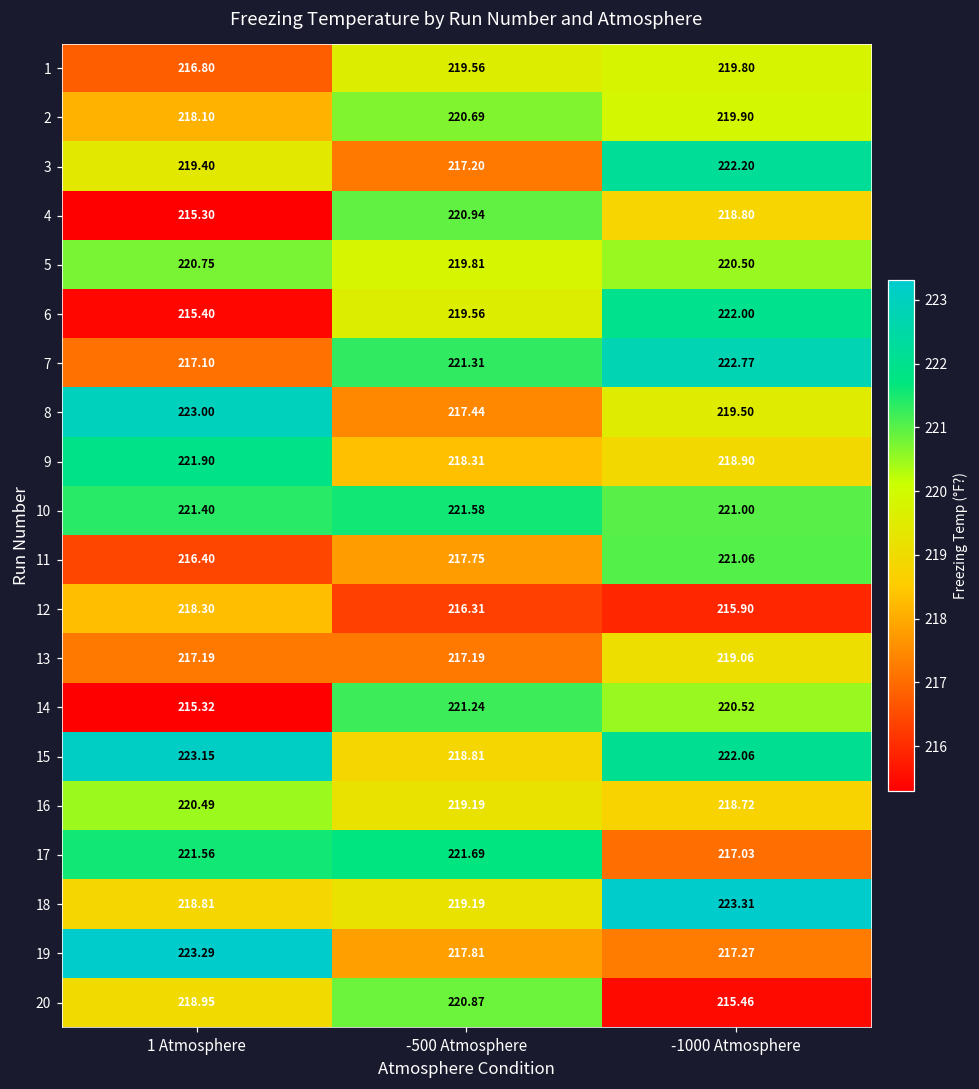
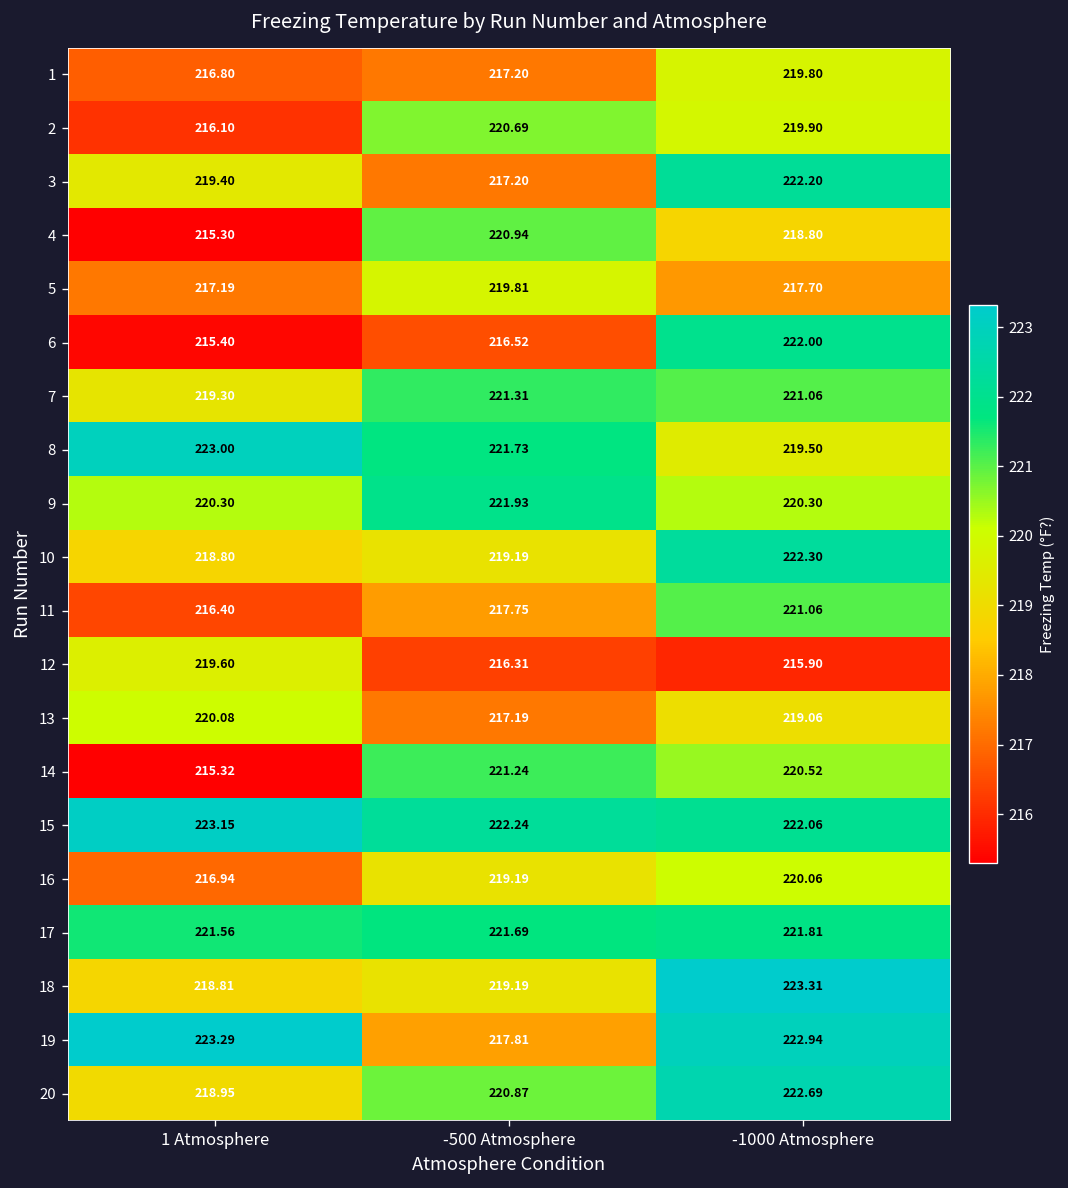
  {
    "1": {
      "1 Atmosphere": 216.80,
-     "-500 Atmosphere": 219.56,
+     "-500 Atmosphere": 217.20,
      "-1000 Atmosphere": 219.80
    },
    "2": {
-     "1 Atmosphere": 218.10,
+     "1 Atmosphere": 216.10,
      "-500 Atmosphere": 220.69,
      "-1000 Atmosphere": 219.90
    },
    "3": {
      "1 Atmosphere": 219.40,
      "-500 Atmosphere": 217.20,
      "-1000 Atmosphere": 222.20
    },
    "4": {
      "1 Atmosphere": 215.30,
      "-500 Atmosphere": 220.94,
      "-1000 Atmosphere": 218.80
    },
    "5": {
-     "1 Atmosphere": 220.75,
+     "1 Atmosphere": 217.19,
      "-500 Atmosphere": 219.81,
-     "-1000 Atmosphere": 220.50
+     "-1000 Atmosphere": 217.70
    },
    "6": {
      "1 Atmosphere": 215.40,
-     "-500 Atmosphere": 219.56,
+     "-500 Atmosphere": 216.52,
      "-1000 Atmosphere": 222.00
    },
    "7": {
-     "1 Atmosphere": 217.10,
+     "1 Atmosphere": 219.30,
      "-500 Atmosphere": 221.31,
-     "-1000 Atmosphere": 222.77
+     "-1000 Atmosphere": 221.06
    },
    "8": {
      "1 Atmosphere": 223.00,
-     "-500 Atmosphere": 217.44,
+     "-500 Atmosphere": 221.73,
      "-1000 Atmosphere": 219.50
    },
    "9": {
-     "1 Atmosphere": 221.90,
-     "-500 Atmosphere": 218.31,
-     "-1000 Atmosphere": 218.90
+     "1 Atmosphere": 220.30,
+     "-500 Atmosphere": 221.93,
+     "-1000 Atmosphere": 220.30
    },
    "10": {
-     "1 Atmosphere": 221.40,
-     "-500 Atmosphere": 221.58,
-     "-1000 Atmosphere": 221.00
+     "1 Atmosphere": 218.80,
+     "-500 Atmosphere": 219.19,
+     "-1000 Atmosphere": 222.30
    },
    "11": {
      "1 Atmosphere": 216.40,
      "-500 Atmosphere": 217.75,
      "-1000 Atmosphere": 221.06
    },
    "12": {
-     "1 Atmosphere": 218.30,
+     "1 Atmosphere": 219.60,
      "-500 Atmosphere": 216.31,
      "-1000 Atmosphere": 215.90
    },
    "13": {
-     "1 Atmosphere": 217.19,
+     "1 Atmosphere": 220.08,
      "-500 Atmosphere": 217.19,
      "-1000 Atmosphere": 219.06
    },
    "14": {
      "1 Atmosphere": 215.32,
      "-500 Atmosphere": 221.24,
      "-1000 Atmosphere": 220.52
    },
    "15": {
      "1 Atmosphere": 223.15,
-     "-500 Atmosphere": 218.81,
+     "-500 Atmosphere": 222.24,
      "-1000 Atmosphere": 222.06
    },
    "16": {
-     "1 Atmosphere": 220.49,
+     "1 Atmosphere": 216.94,
      "-500 Atmosphere": 219.19,
-     "-1000 Atmosphere": 218.72
+     "-1000 Atmosphere": 220.06
    },
    "17": {
      "1 Atmosphere": 221.56,
      "-500 Atmosphere": 221.69,
-     "-1000 Atmosphere": 217.03
+     "-1000 Atmosphere": 221.81
    },
    "18": {
      "1 Atmosphere": 218.81,
      "-500 Atmosphere": 219.19,
      "-1000 Atmosphere": 223.31
    },
    "19": {
      "1 Atmosphere": 223.29,
      "-500 Atmosphere": 217.81,
-     "-1000 Atmosphere": 217.27
+     "-1000 Atmosphere": 222.94
    },
    "20": {
      "1 Atmosphere": 218.95,
      "-500 Atmosphere": 220.87,
-     "-1000 Atmosphere": 215.46
+     "-1000 Atmosphere": 222.69
    }
  }
